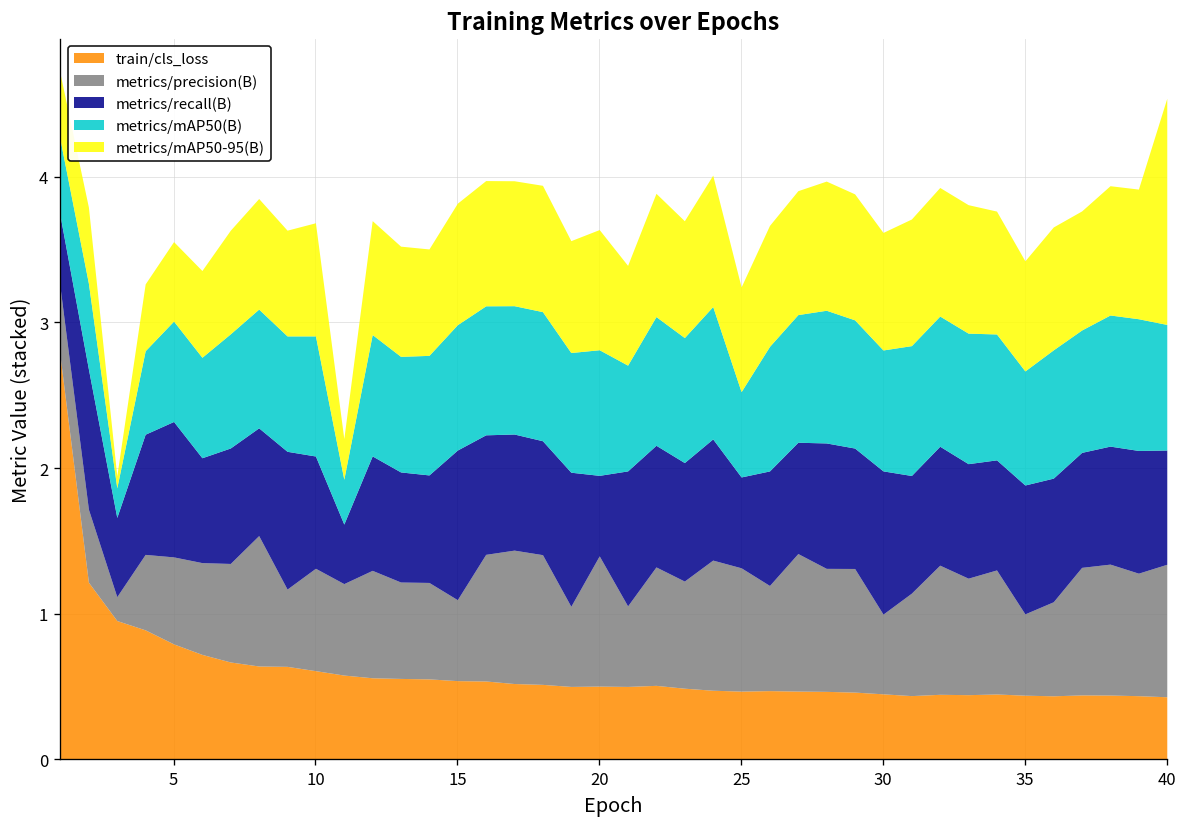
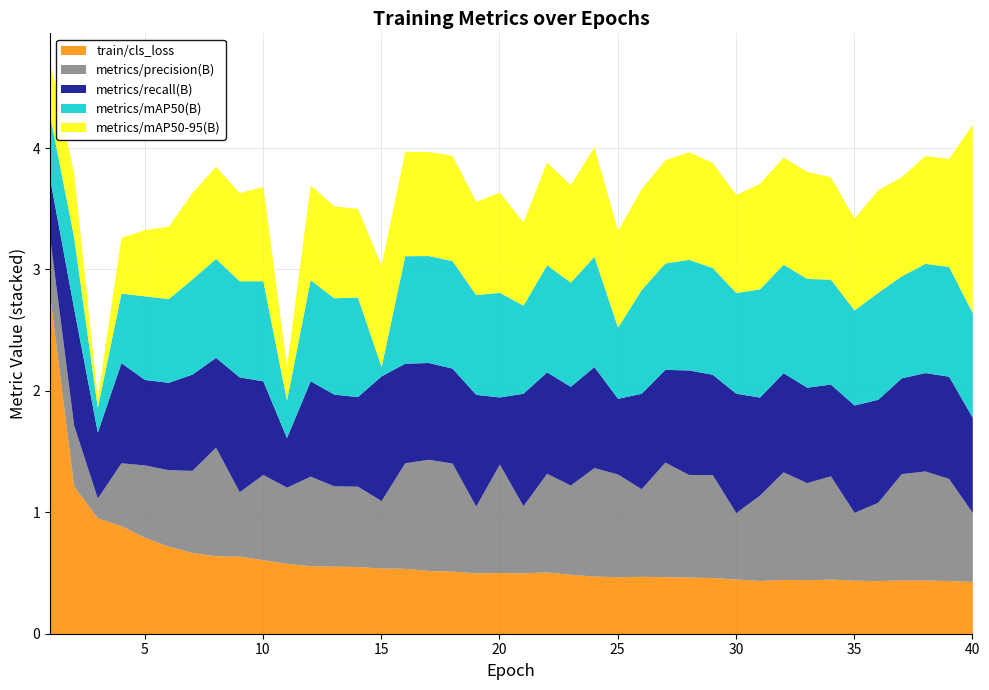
  {
    "train/cls_loss": {
      "5": 0.79,
      "10": 0.61,
      "15": 0.54,
      "20": 0.50,
      "25": 0.47,
      "30": 0.45,
      "35": 0.44,
      "40": 0.43
    },
    "metrics/precision(B)": {
      "5": 0.60,
      "10": 0.70,
      "15": 0.56,
      "20": 0.89,
      "25": 0.85,
      "30": 0.55,
      "35": 0.56,
-     "40": 0.91
+     "40": 0.57
    },
    "metrics/recall(B)": {
-     "5": 0.93,
+     "5": 0.70,
      "10": 0.77,
      "15": 1.03,
      "20": 0.55,
      "25": 0.62,
      "30": 0.98,
      "35": 0.88,
      "40": 0.78
    },
    "metrics/mAP50(B)": {
      "5": 0.69,
      "10": 0.82,
-     "15": 0.86,
+     "15": 0.08,
      "20": 0.86,
      "25": 0.59,
      "30": 0.83,
      "35": 0.78,
      "40": 0.86
    },
    "metrics/mAP50-95(B)": {
      "5": 0.55,
      "10": 0.78,
      "15": 0.83,
      "20": 0.82,
-     "25": 0.72,
+     "25": 0.80,
      "30": 0.81,
      "35": 0.76,
      "40": 1.55
    }
  }
